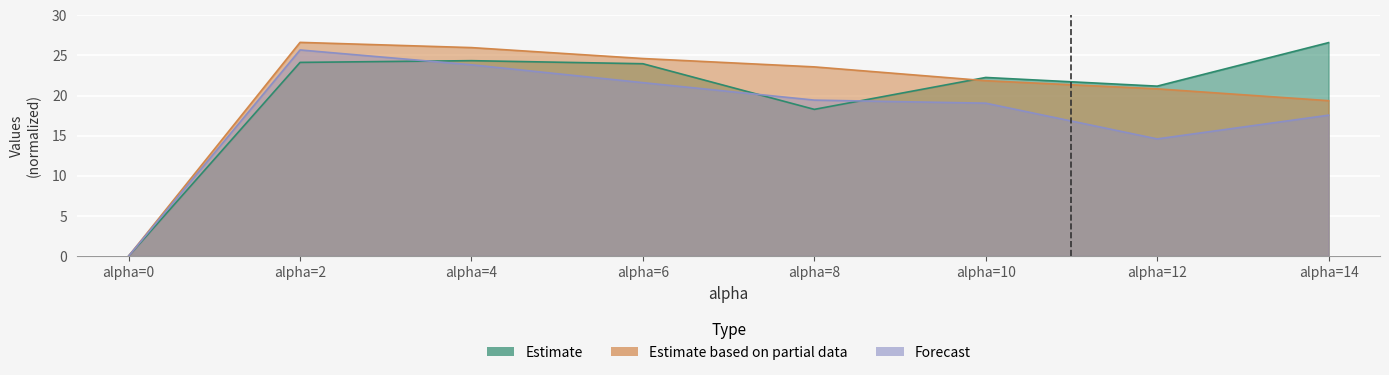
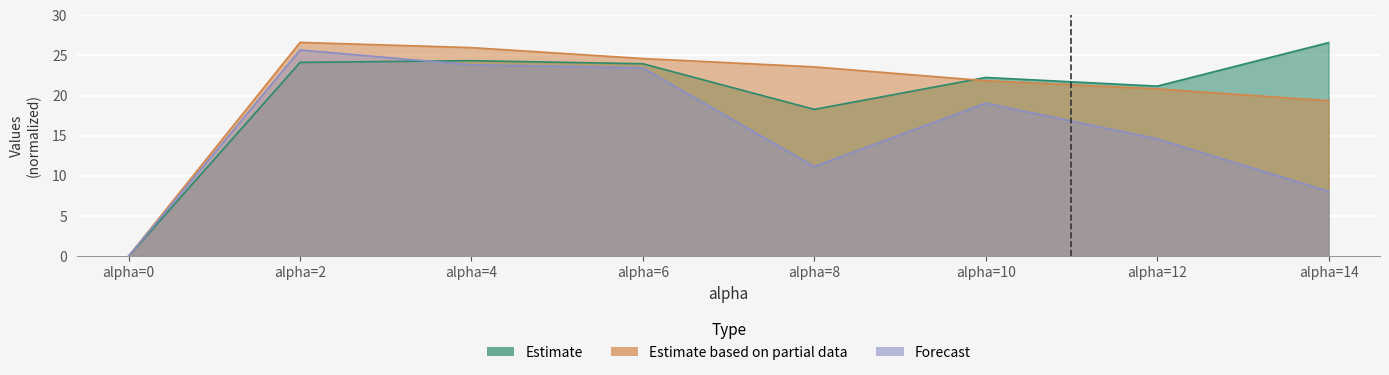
  {
    "Estimate": {
      "alpha=2": 24,
      "alpha=4": 24,
      "alpha=6": 24,
      "alpha=8": 18,
      "alpha=10": 22,
      "alpha=12": 21,
      "alpha=14": 27
    },
    "Estimate based on partial data": {
      "alpha=2": 27,
      "alpha=4": 26,
      "alpha=6": 25,
      "alpha=8": 24,
      "alpha=10": 22,
      "alpha=12": 21,
      "alpha=14": 19
    },
    "Forecast": {
      "alpha=2": 26,
      "alpha=4": 24,
-     "alpha=6": 22,
-     "alpha=8": 19,
+     "alpha=6": 23,
+     "alpha=8": 11,
      "alpha=10": 19,
      "alpha=12": 15,
-     "alpha=14": 18
+     "alpha=14": 8
    }
  }
